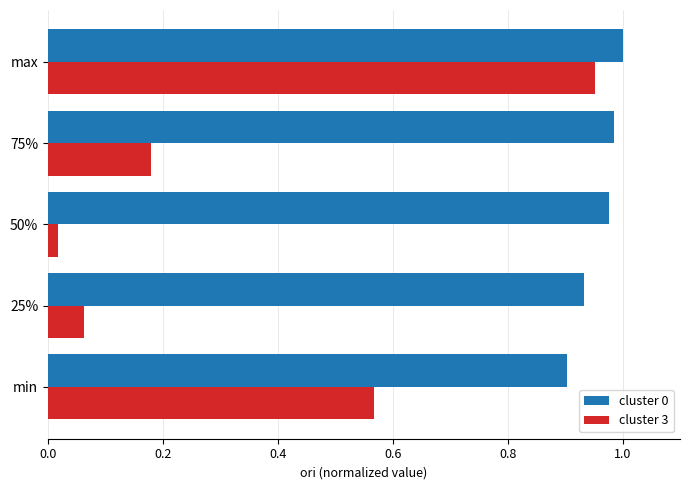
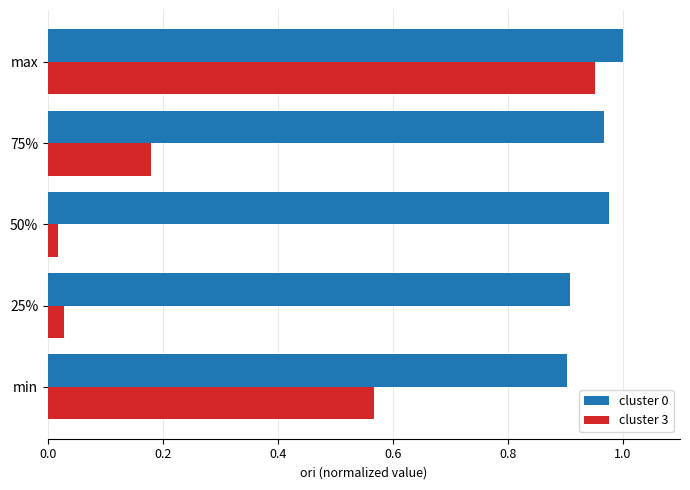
  {
    "cluster 0": {
      "max": 1.00,
-     "75%": 0.99,
+     "75%": 0.97,
      "50%": 0.98,
-     "25%": 0.93,
+     "25%": 0.91,
      "min": 0.90
    },
    "cluster 3": {
      "max": 0.95,
      "75%": 0.18,
      "50%": 0.02,
-     "25%": 0.06,
+     "25%": 0.03,
      "min": 0.57
    }
  }
